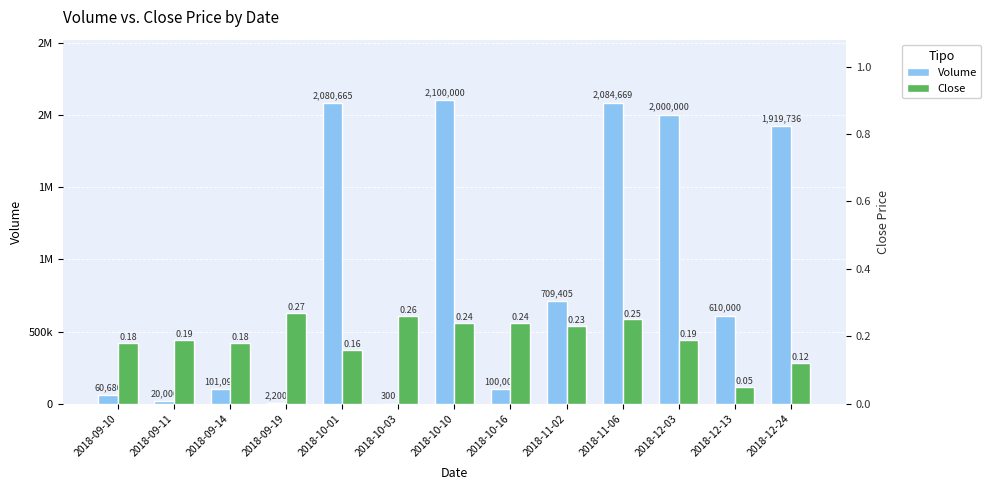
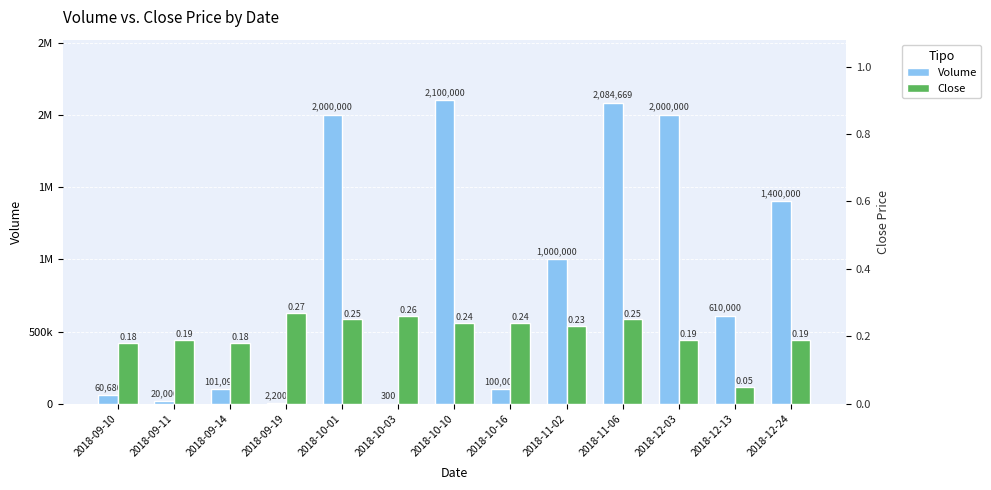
  {
    "Volume": {
      "2018-09-10": "60,686",
      "2018-09-11": "20,000",
      "2018-09-14": "101,095",
      "2018-09-19": "2,200",
-     "2018-10-01": "2,080,665",
+     "2018-10-01": "2,000,000",
      "2018-10-03": "300",
      "2018-10-10": "2,100,000",
      "2018-10-16": "100,000",
-     "2018-11-02": "709,405",
+     "2018-11-02": "1,000,000",
      "2018-11-06": "2,084,669",
      "2018-12-03": "2,000,000",
      "2018-12-13": "610,000",
-     "2018-12-24": "1,919,736"
+     "2018-12-24": "1,400,000"
    },
    "Close": {
      "2018-09-10": "0.18",
      "2018-09-11": "0.19",
      "2018-09-14": "0.18",
      "2018-09-19": "0.27",
-     "2018-10-01": "0.16",
+     "2018-10-01": "0.25",
      "2018-10-03": "0.26",
      "2018-10-10": "0.24",
      "2018-10-16": "0.24",
      "2018-11-02": "0.23",
      "2018-11-06": "0.25",
      "2018-12-03": "0.19",
      "2018-12-13": "0.05",
-     "2018-12-24": "0.12"
+     "2018-12-24": "0.19"
    }
  }
